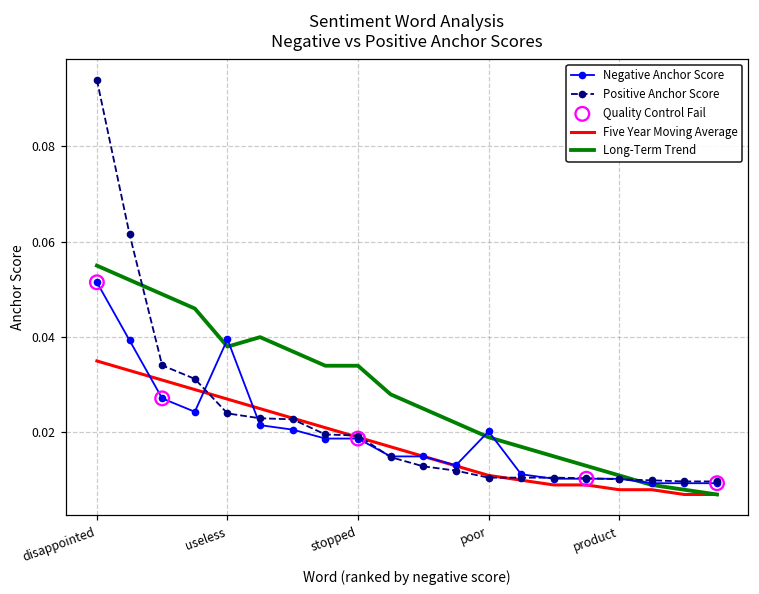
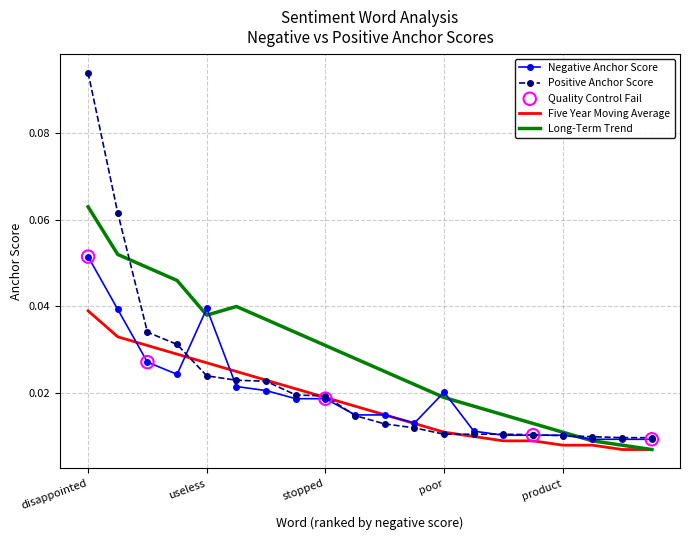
  {
    "Negative Anchor Score": {
      "useless": 0.040,
      "poor": 0.020
    },
    "Positive Anchor Score": {
      "disappointed": 0.094,
      "useless": 0.024
    },
    "Five Year Moving Average": {
-     "disappointed": 0.035,
+     "disappointed": 0.039,
      "useless": 0.027,
      "product": 0.008
    },
    "Long-Term Trend": {
-     "disappointed": 0.055,
+     "disappointed": 0.063,
      "useless": 0.038,
-     "stopped": 0.034,
+     "stopped": 0.031,
      "poor": 0.019,
      "product": 0.011
    }
  }
